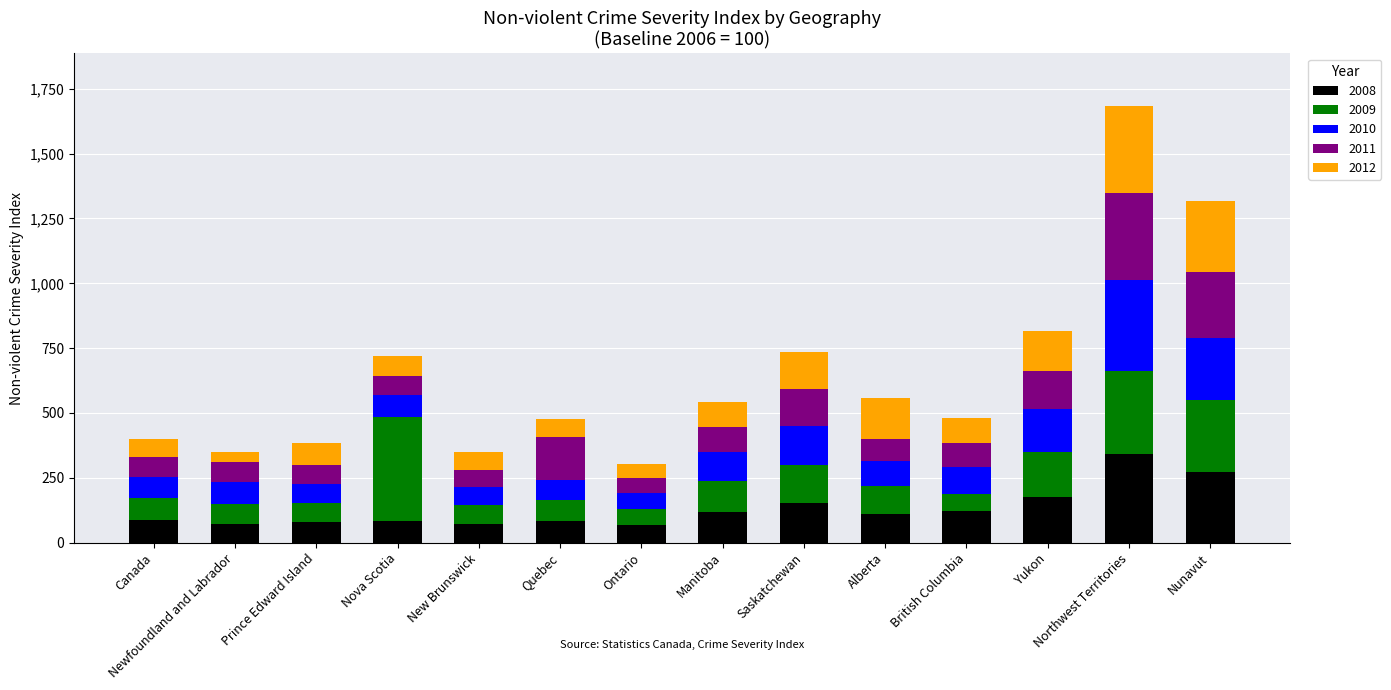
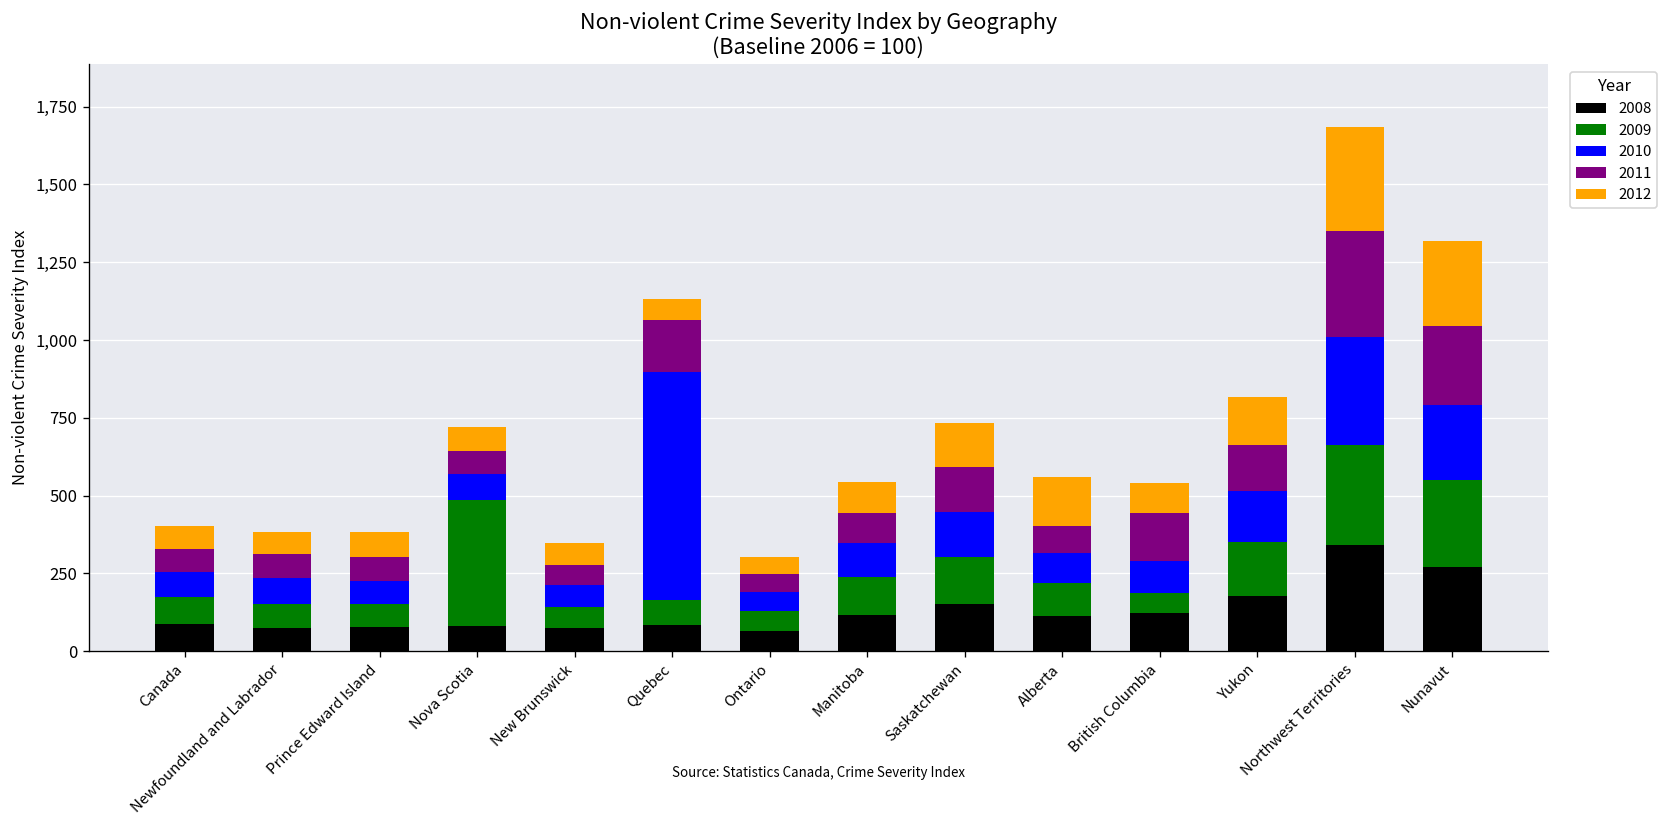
  {
    "2008": {
      "Canada": 90,
      "Newfoundland and Labrador": 70,
      "Prince Edward Island": 80,
      "Nova Scotia": 80,
      "New Brunswick": 70,
      "Quebec": 80,
      "Ontario": 70,
      "Manitoba": 120,
      "Saskatchewan": 150,
      "Alberta": 110,
      "British Columbia": 120,
      "Yukon": 180,
      "Northwest Territories": 340,
      "Nunavut": 270
    },
    "2009": {
      "Canada": 90,
      "Newfoundland and Labrador": 80,
      "Prince Edward Island": 70,
      "Nova Scotia": 400,
      "New Brunswick": 70,
      "Quebec": 80,
      "Ontario": 60,
      "Manitoba": 120,
      "Saskatchewan": 150,
      "Alberta": 110,
      "British Columbia": 60,
      "Yukon": 170,
      "Northwest Territories": 320,
      "Nunavut": 280
    },
    "2010": {
      "Canada": 80,
      "Newfoundland and Labrador": 80,
      "Prince Edward Island": 80,
      "Nova Scotia": 80,
      "New Brunswick": 70,
-     "Quebec": 80,
+     "Quebec": 730,
      "Ontario": 60,
      "Manitoba": 110,
      "Saskatchewan": 150,
      "Alberta": 100,
      "British Columbia": 100,
      "Yukon": 170,
      "Northwest Territories": 350,
      "Nunavut": 240
    },
    "2011": {
      "Canada": 70,
      "Newfoundland and Labrador": 80,
      "Prince Edward Island": 70,
      "Nova Scotia": 80,
      "New Brunswick": 70,
      "Quebec": 170,
      "Ontario": 60,
      "Manitoba": 100,
      "Saskatchewan": 140,
      "Alberta": 90,
-     "British Columbia": 100,
+     "British Columbia": 150,
      "Yukon": 150,
      "Northwest Territories": 340,
      "Nunavut": 250
    },
    "2012": {
      "Canada": 70,
-     "Newfoundland and Labrador": 40,
+     "Newfoundland and Labrador": 70,
      "Prince Edward Island": 80,
      "Nova Scotia": 80,
      "New Brunswick": 70,
      "Quebec": 70,
      "Ontario": 50,
      "Manitoba": 100,
      "Saskatchewan": 140,
      "Alberta": 160,
      "British Columbia": 90,
      "Yukon": 150,
      "Northwest Territories": 330,
      "Nunavut": 270
    }
  }
